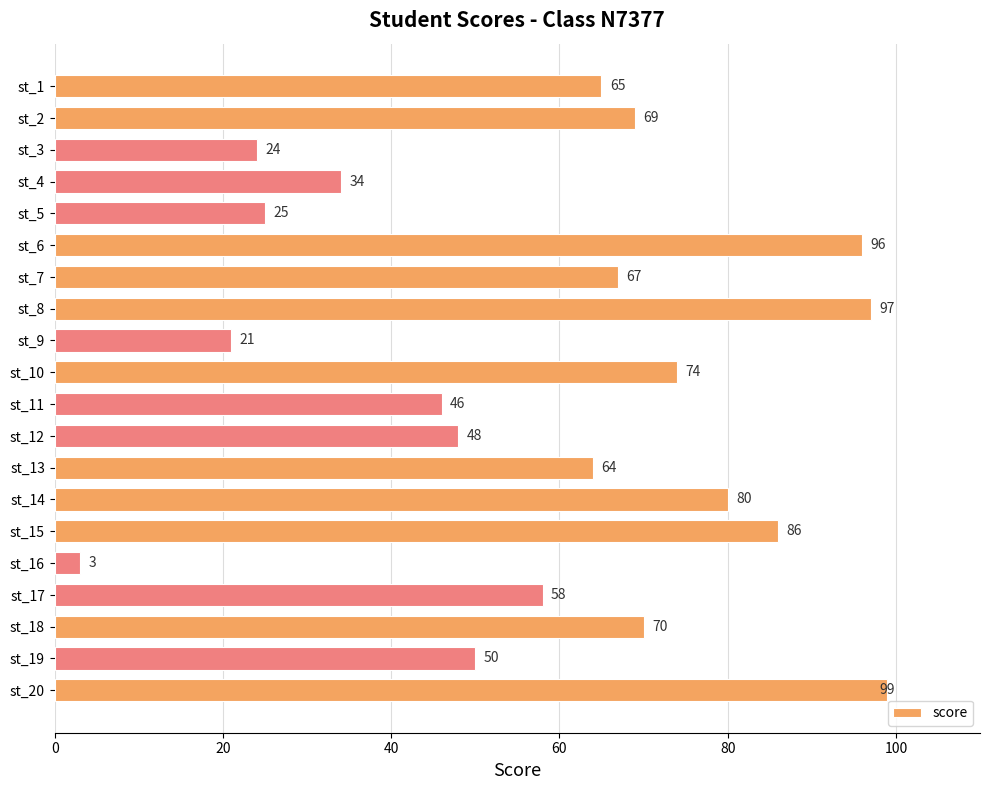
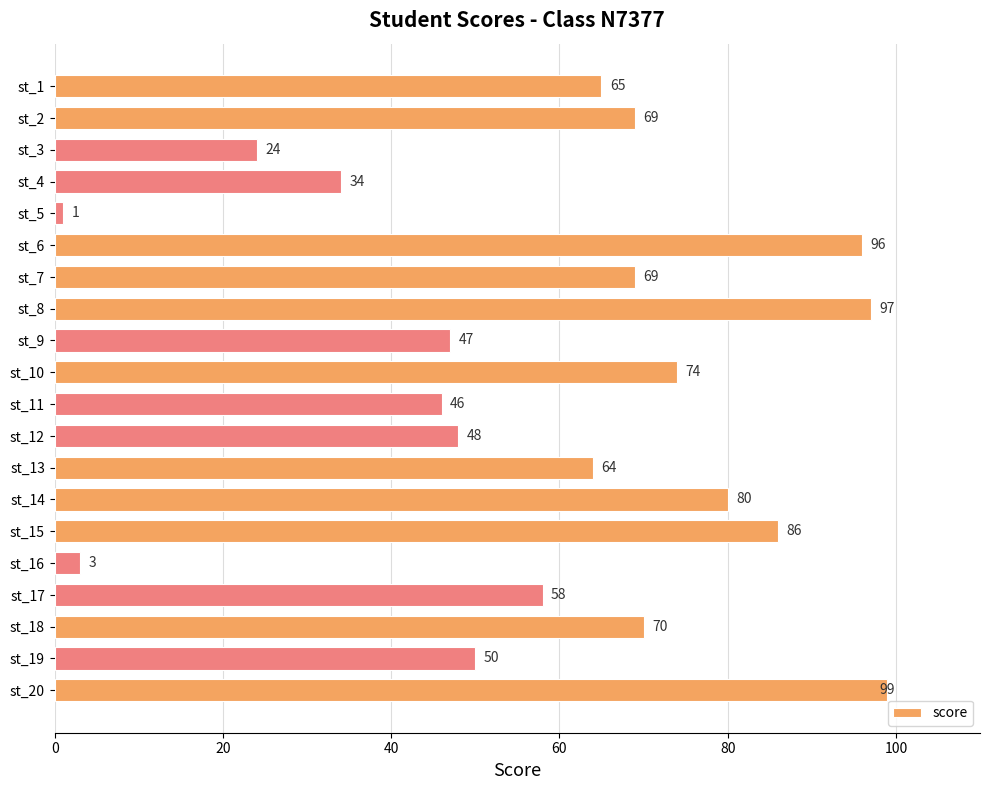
  {
    "st_1": 65,
    "st_2": 69,
    "st_3": 24,
    "st_4": 34,
-   "st_5": 25,
+   "st_5": 1,
    "st_6": 96,
-   "st_7": 67,
+   "st_7": 69,
    "st_8": 97,
-   "st_9": 21,
+   "st_9": 47,
    "st_10": 74,
    "st_11": 46,
    "st_12": 48,
    "st_13": 64,
    "st_14": 80,
    "st_15": 86,
    "st_16": 3,
    "st_17": 58,
    "st_18": 70,
    "st_19": 50,
    "st_20": 99
  }
